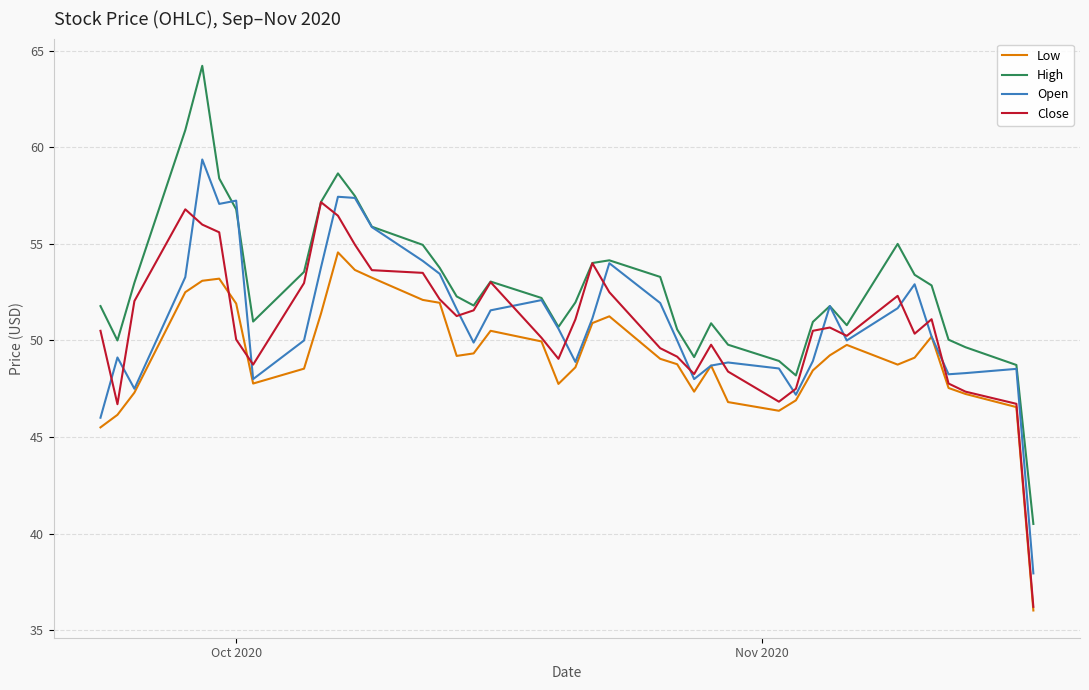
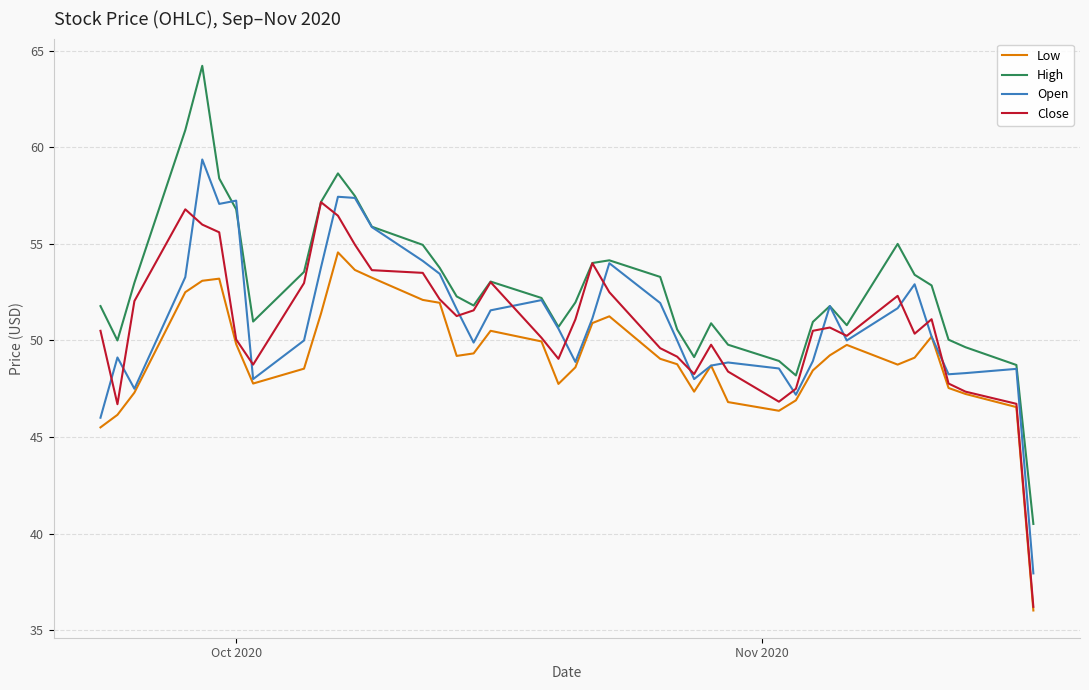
  {
    "Low": {
-     "Oct 2020": 51.9
+     "Oct 2020": 49.8
    },
    "High": {
      "Oct 2020": 56.8
    },
    "Open": {
      "Oct 2020": 57.2
    },
    "Close": {
      "Oct 2020": 50.1
    }
  }
